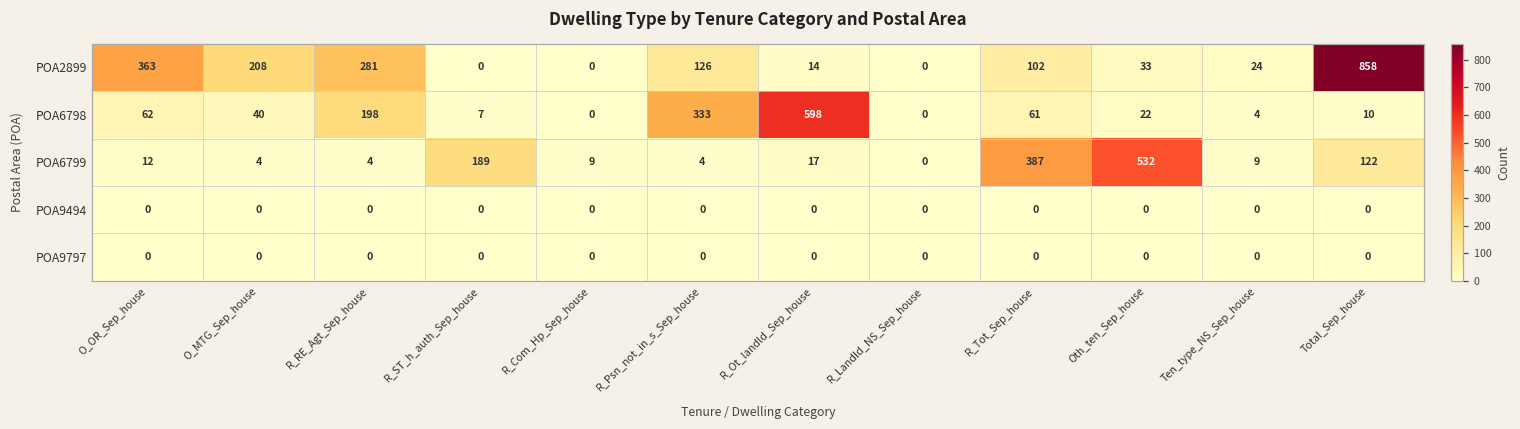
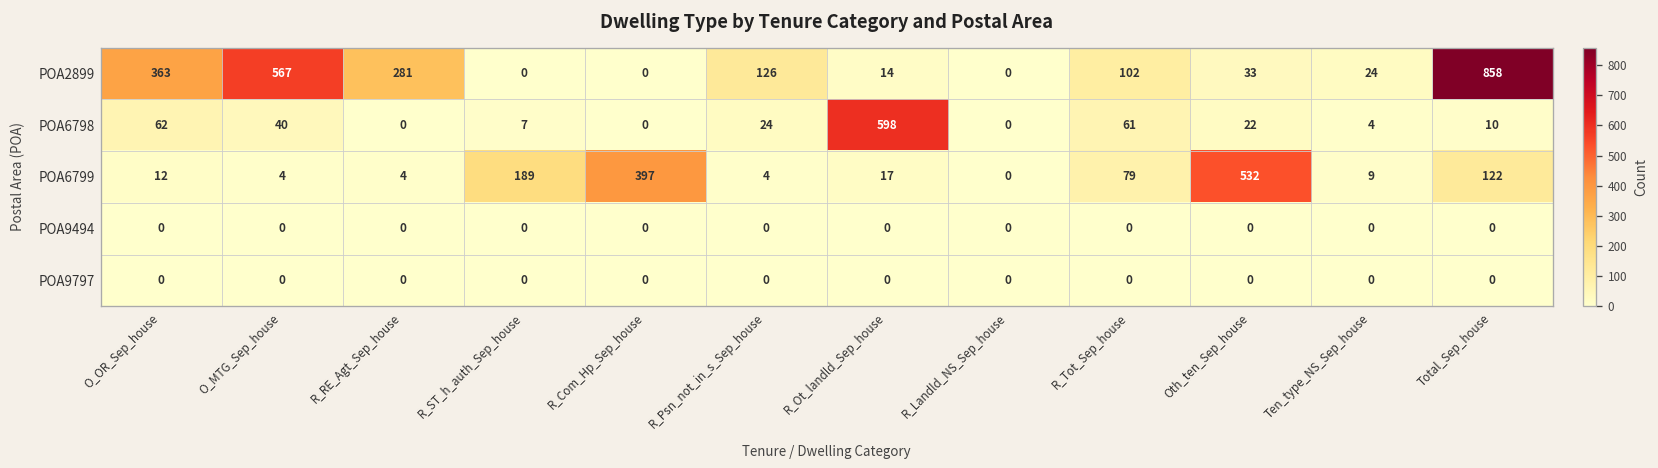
  {
    "POA2899": {
      "O_OR_Sep_house": 363,
-     "O_MTG_Sep_house": 208,
+     "O_MTG_Sep_house": 567,
      "R_RE_Agt_Sep_house": 281,
      "R_ST_h_auth_Sep_house": 0,
      "R_Com_Hp_Sep_house": 0,
      "R_Psn_not_in_s_Sep_house": 126,
      "R_Ot_landld_Sep_house": 14,
      "R_Landld_NS_Sep_house": 0,
      "R_Tot_Sep_house": 102,
      "Oth_ten_Sep_house": 33,
      "Ten_type_NS_Sep_house": 24,
      "Total_Sep_house": 858
    },
    "POA6798": {
      "O_OR_Sep_house": 62,
      "O_MTG_Sep_house": 40,
-     "R_RE_Agt_Sep_house": 198,
+     "R_RE_Agt_Sep_house": 0,
      "R_ST_h_auth_Sep_house": 7,
      "R_Com_Hp_Sep_house": 0,
-     "R_Psn_not_in_s_Sep_house": 333,
+     "R_Psn_not_in_s_Sep_house": 24,
      "R_Ot_landld_Sep_house": 598,
      "R_Landld_NS_Sep_house": 0,
      "R_Tot_Sep_house": 61,
      "Oth_ten_Sep_house": 22,
      "Ten_type_NS_Sep_house": 4,
      "Total_Sep_house": 10
    },
    "POA6799": {
      "O_OR_Sep_house": 12,
      "O_MTG_Sep_house": 4,
      "R_RE_Agt_Sep_house": 4,
      "R_ST_h_auth_Sep_house": 189,
-     "R_Com_Hp_Sep_house": 9,
+     "R_Com_Hp_Sep_house": 397,
      "R_Psn_not_in_s_Sep_house": 4,
      "R_Ot_landld_Sep_house": 17,
      "R_Landld_NS_Sep_house": 0,
-     "R_Tot_Sep_house": 387,
+     "R_Tot_Sep_house": 79,
      "Oth_ten_Sep_house": 532,
      "Ten_type_NS_Sep_house": 9,
      "Total_Sep_house": 122
    },
    "POA9494": {
      "O_OR_Sep_house": 0,
      "O_MTG_Sep_house": 0,
      "R_RE_Agt_Sep_house": 0,
      "R_ST_h_auth_Sep_house": 0,
      "R_Com_Hp_Sep_house": 0,
      "R_Psn_not_in_s_Sep_house": 0,
      "R_Ot_landld_Sep_house": 0,
      "R_Landld_NS_Sep_house": 0,
      "R_Tot_Sep_house": 0,
      "Oth_ten_Sep_house": 0,
      "Ten_type_NS_Sep_house": 0,
      "Total_Sep_house": 0
    },
    "POA9797": {
      "O_OR_Sep_house": 0,
      "O_MTG_Sep_house": 0,
      "R_RE_Agt_Sep_house": 0,
      "R_ST_h_auth_Sep_house": 0,
      "R_Com_Hp_Sep_house": 0,
      "R_Psn_not_in_s_Sep_house": 0,
      "R_Ot_landld_Sep_house": 0,
      "R_Landld_NS_Sep_house": 0,
      "R_Tot_Sep_house": 0,
      "Oth_ten_Sep_house": 0,
      "Ten_type_NS_Sep_house": 0,
      "Total_Sep_house": 0
    }
  }
